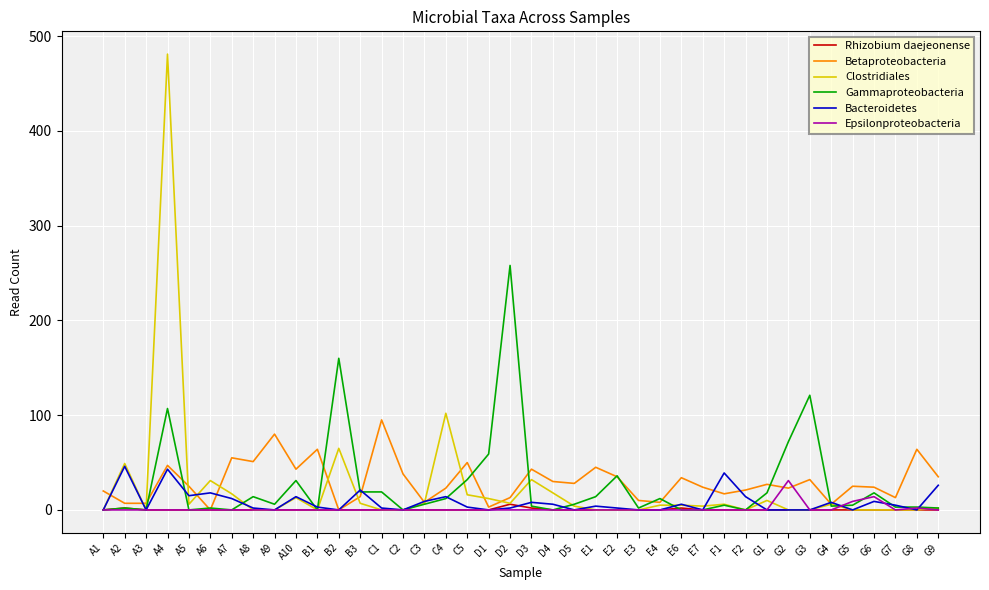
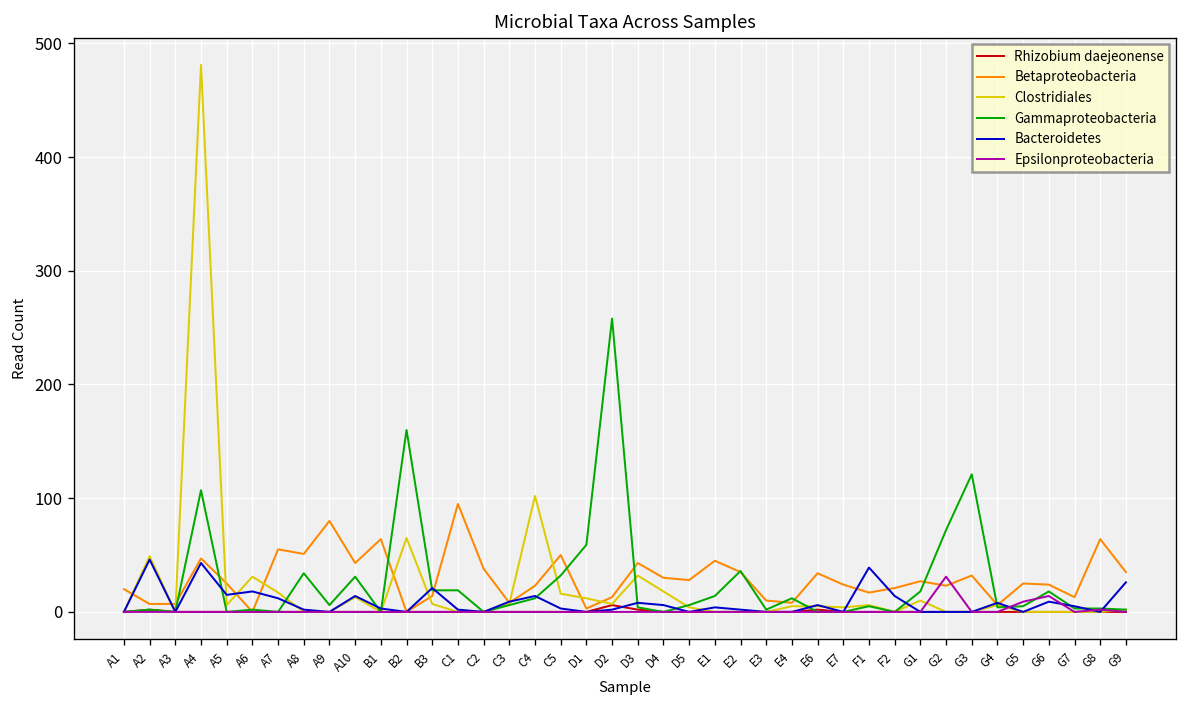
  {
    "Betaproteobacteria": {
      "A1": 20,
      "A2": 10,
      "A3": 10,
      "A4": 50,
      "A5": 30,
      "A7": 60,
      "A8": 50,
      "A9": 80,
      "A10": 40,
      "B1": 60,
      "B3": 10,
      "C1": 100,
      "C2": 40,
      "C4": 20,
      "C5": 50,
      "D1": 0,
      "D2": 10,
      "D3": 40,
      "D4": 30,
      "D5": 30,
      "E1": 50,
      "E3": 10,
      "E4": 10,
      "E6": 30,
      "E7": 20,
      "F1": 20,
      "F2": 20,
      "G1": 30,
      "G2": 20,
      "G3": 30,
      "G5": 30,
      "G6": 20,
      "G7": 10,
      "G8": 60,
      "G9": 40
    },
    "Clostridiales": {
      "A2": 50,
      "A4": 480,
      "A5": 10,
      "A6": 30,
      "A7": 20,
      "B2": 70,
      "B3": 10,
      "C4": 100,
      "C5": 20,
      "D1": 10,
      "D3": 30,
      "D4": 20,
      "E4": 10,
      "E7": 0,
      "G1": 10
    },
    "Gammaproteobacteria": {
      "A4": 110,
-     "A8": 10,
+     "A8": 30,
      "A9": 10,
      "A10": 30,
      "B2": 160,
      "C1": 20,
      "C5": 30,
      "D1": 60,
      "D2": 260,
      "E1": 10,
      "E4": 10,
      "G1": 20,
      "G2": 70,
      "G3": 120,
      "G5": 10,
      "G6": 20
    },
    "Bacteroidetes": {
      "A2": 50,
      "A4": 40,
      "A5": 20,
      "A6": 20,
      "A7": 10,
      "B1": 0,
      "C5": 0,
      "D3": 10,
      "D4": 10,
      "E1": 0,
      "F1": 40,
      "F2": 10,
      "G6": 10,
      "G9": 30
    },
    "Epsilonproteobacteria": {
      "G2": 30,
      "G5": 10,
      "G6": 10
    }
  }
